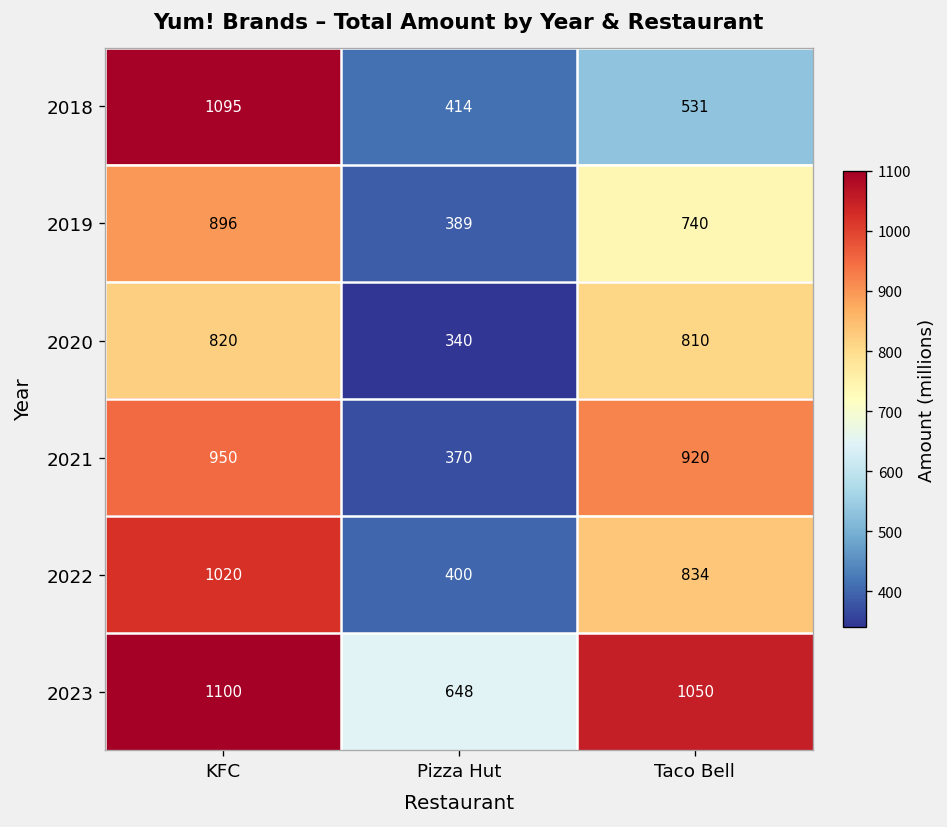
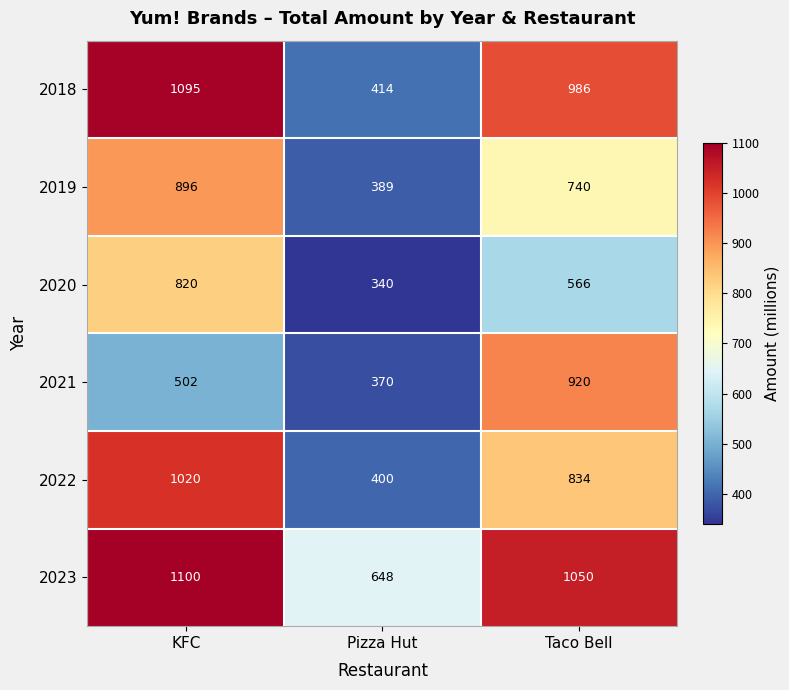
  {
    "2018": {
      "KFC": 1095,
      "Pizza Hut": 414,
-     "Taco Bell": 531
+     "Taco Bell": 986
    },
    "2019": {
      "KFC": 896,
      "Pizza Hut": 389,
      "Taco Bell": 740
    },
    "2020": {
      "KFC": 820,
      "Pizza Hut": 340,
-     "Taco Bell": 810
+     "Taco Bell": 566
    },
    "2021": {
-     "KFC": 950,
+     "KFC": 502,
      "Pizza Hut": 370,
      "Taco Bell": 920
    },
    "2022": {
      "KFC": 1020,
      "Pizza Hut": 400,
      "Taco Bell": 834
    },
    "2023": {
      "KFC": 1100,
      "Pizza Hut": 648,
      "Taco Bell": 1050
    }
  }
